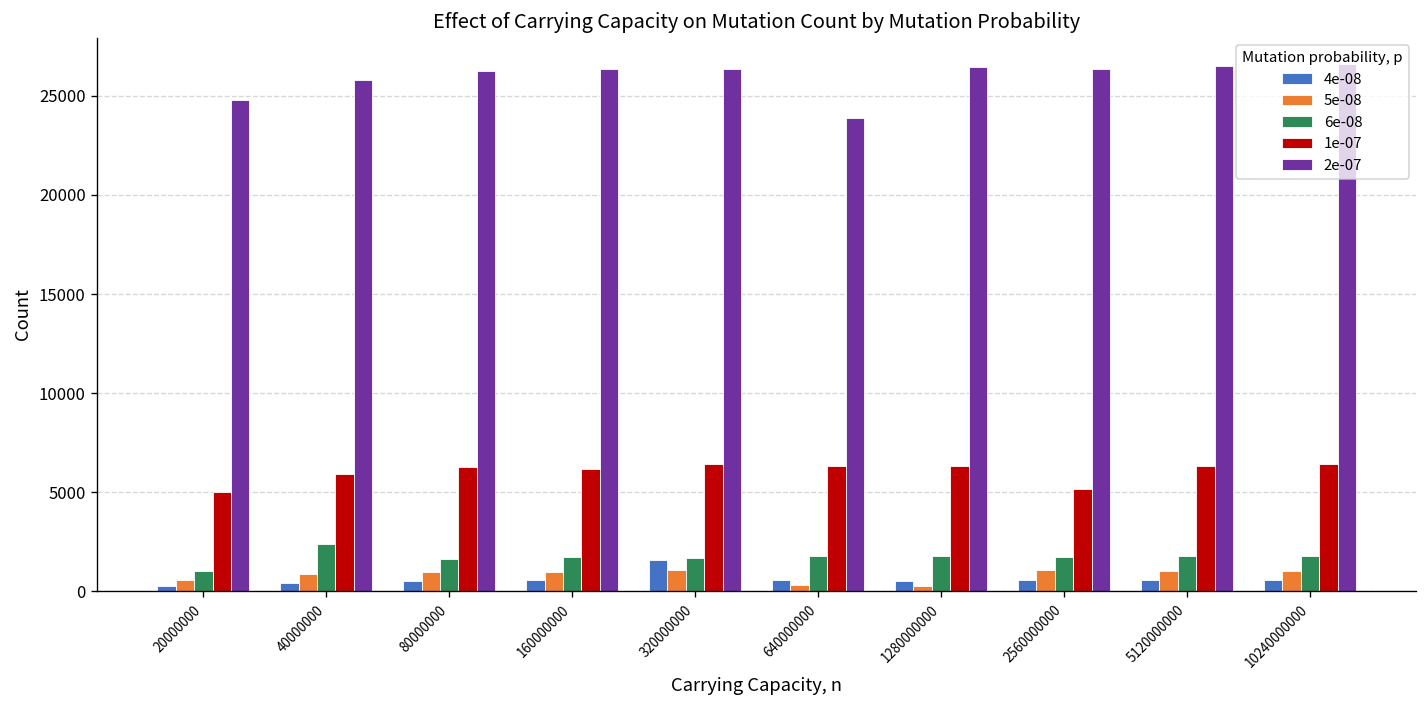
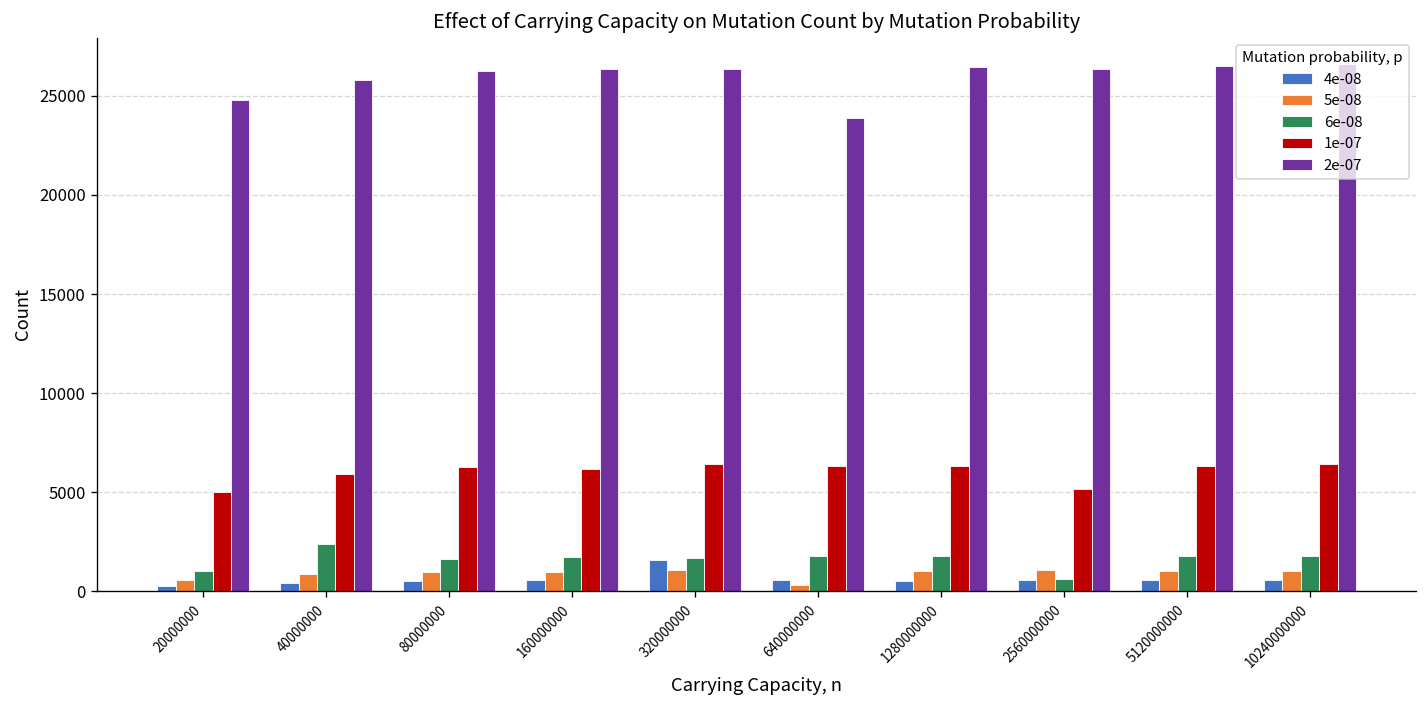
  {
    "4e-08": {
      "20000000": 300,
      "40000000": 400,
      "80000000": 500,
      "160000000": 600,
      "320000000": 1600,
      "640000000": 600,
      "1280000000": 500,
      "2560000000": 600,
      "5120000000": 600,
      "10240000000": 600
    },
    "5e-08": {
      "20000000": 600,
      "40000000": 900,
      "80000000": 1000,
      "160000000": 1000,
      "320000000": 1100,
      "640000000": 300,
-     "1280000000": 300,
+     "1280000000": 1000,
      "2560000000": 1100,
      "5120000000": 1100,
      "10240000000": 1100
    },
    "6e-08": {
      "20000000": 1000,
      "40000000": 2400,
      "80000000": 1600,
      "160000000": 1700,
      "320000000": 1700,
      "640000000": 1800,
      "1280000000": 1800,
-     "2560000000": 1700,
+     "2560000000": 600,
      "5120000000": 1800,
      "10240000000": 1800
    },
    "1e-07": {
      "20000000": 5000,
      "40000000": 5900,
      "80000000": 6300,
      "160000000": 6200,
      "320000000": 6400,
      "640000000": 6300,
      "1280000000": 6300,
      "2560000000": 5200,
      "5120000000": 6300,
      "10240000000": 6400
    },
    "2e-07": {
      "20000000": 24800,
      "40000000": 25800,
      "80000000": 26300,
      "160000000": 26300,
      "320000000": 26300,
      "640000000": 23900,
      "1280000000": 26500,
      "2560000000": 26300,
      "5120000000": 26500
    }
  }
